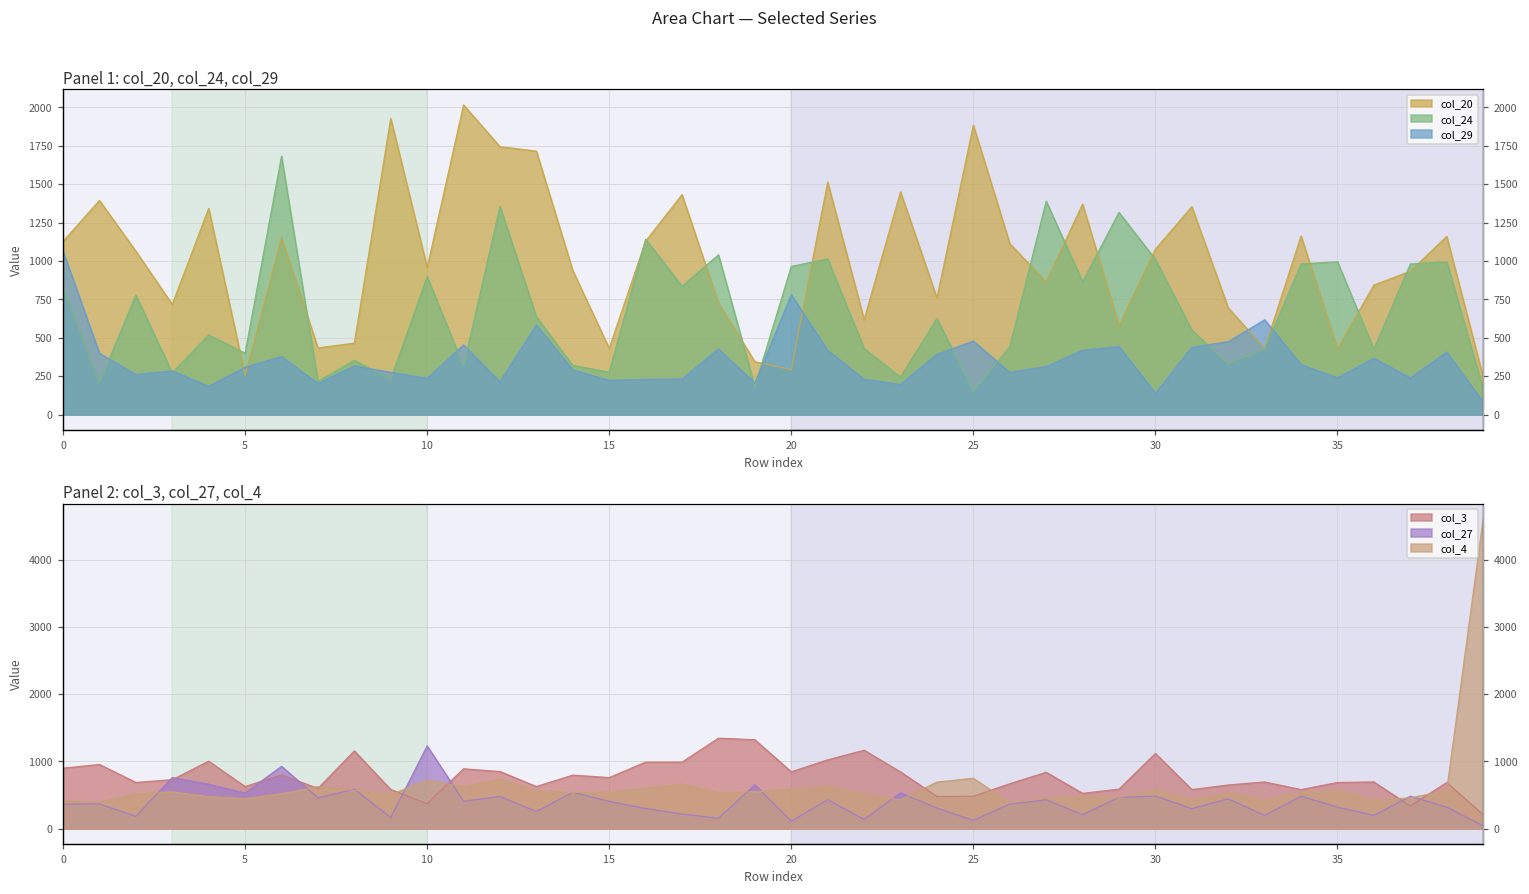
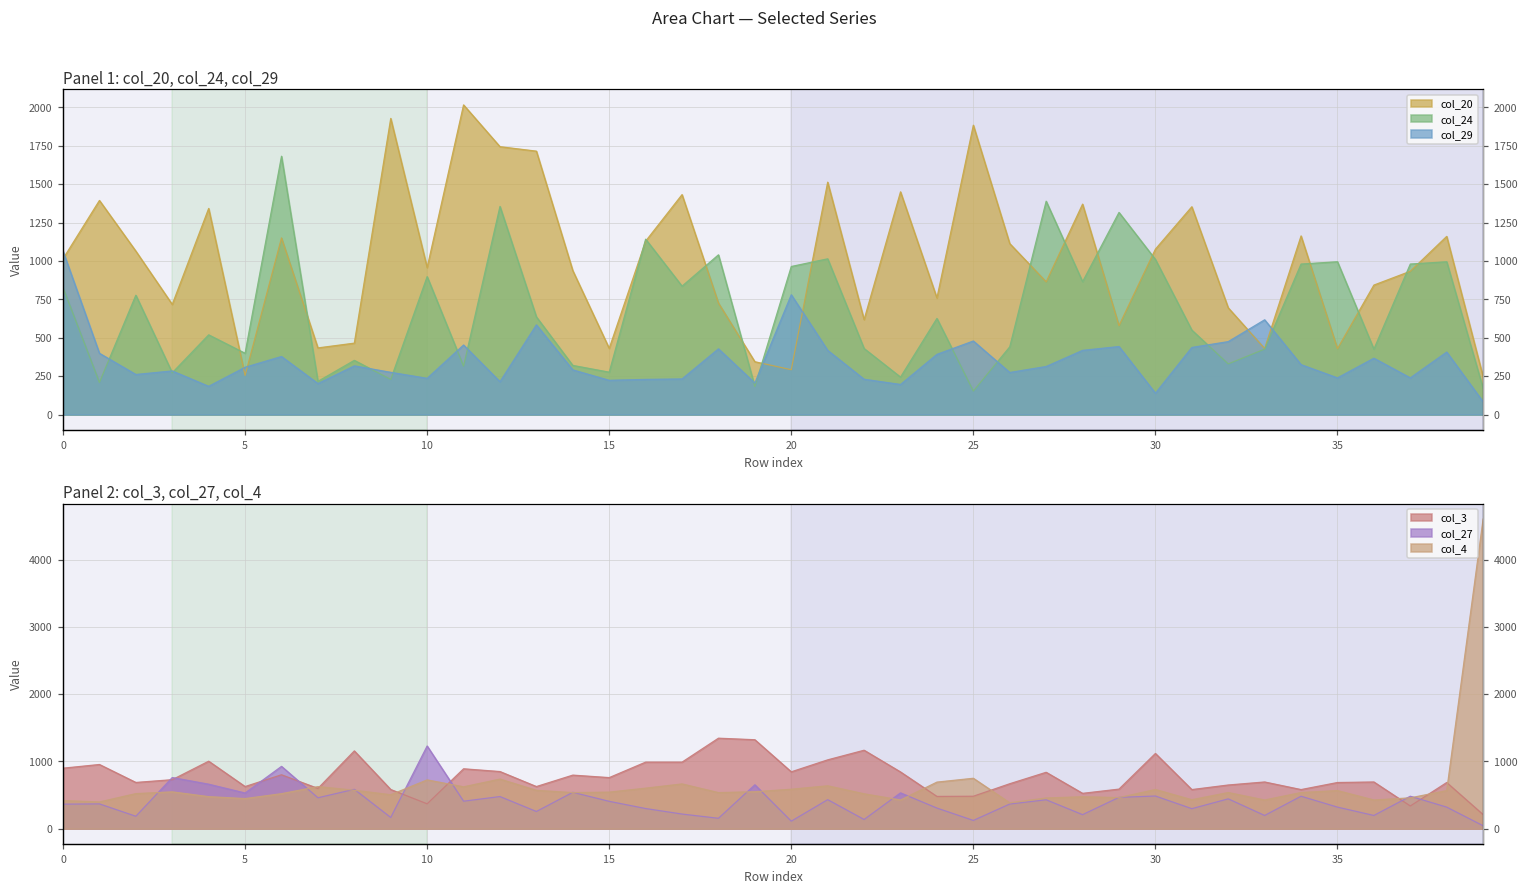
  {
    "Panel 1: col_20, col_24, col_29": {
      "col_20": {
-       "0": 1130,
+       "0": 1010,
        "5": 260,
        "10": 960,
        "15": 430,
        "20": 290,
        "25": 1880,
        "30": 1080,
        "35": 430
      },
      "col_24": {
        "0": 830,
        "5": 400,
        "10": 900,
        "15": 280,
        "20": 960,
        "25": 150,
        "30": 1010,
        "35": 1000
      },
      "col_29": {
        "0": 1060,
        "5": 310,
        "10": 240,
        "15": 220,
        "20": 780,
        "25": 480,
        "30": 140,
        "35": 240
      }
    },
    "Panel 2: col_3, col_27, col_4": {
      "col_27": {
        "0": 400,
        "5": 500,
        "10": 1200,
        "15": 400,
        "20": 100,
        "25": 100,
        "30": 500,
        "35": 300
      }
    }
  }
